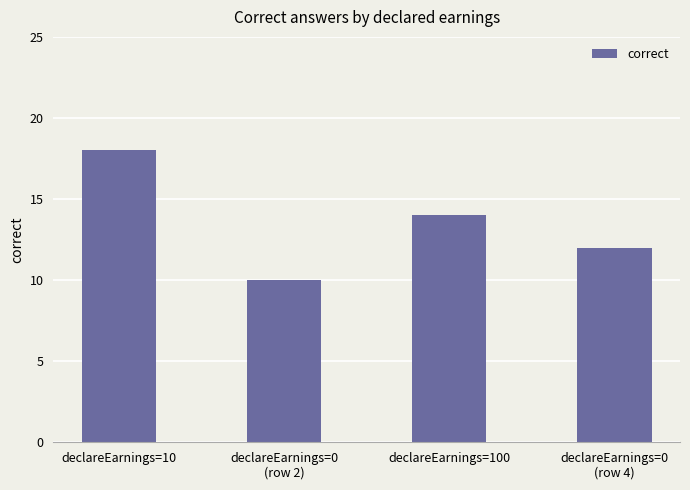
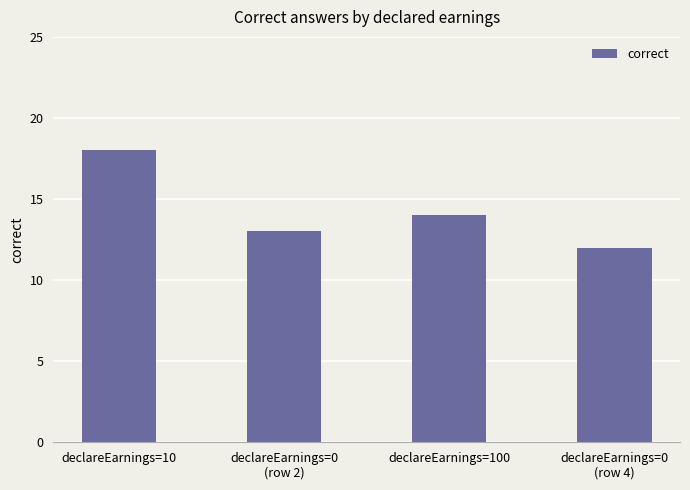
  {
    "declareEarnings=10": 18,
-   "declareEarnings=0 (row 2)": 10,
+   "declareEarnings=0 (row 2)": 13,
    "declareEarnings=100": 14,
    "declareEarnings=0 (row 4)": 12
  }
